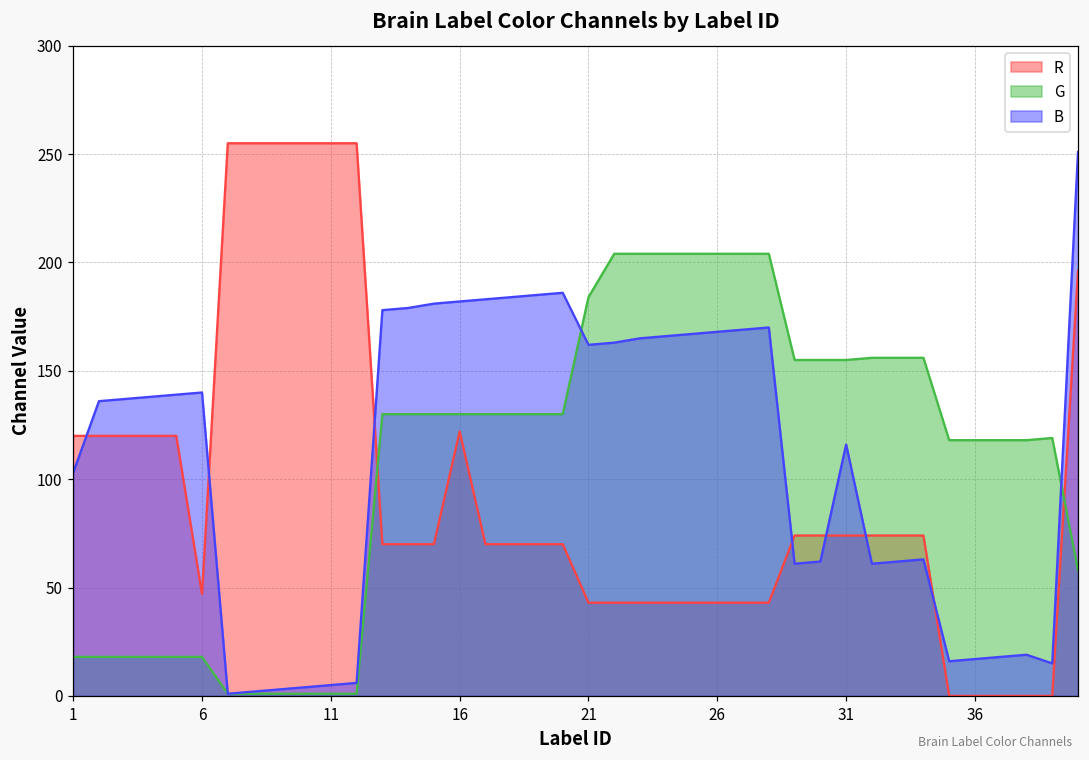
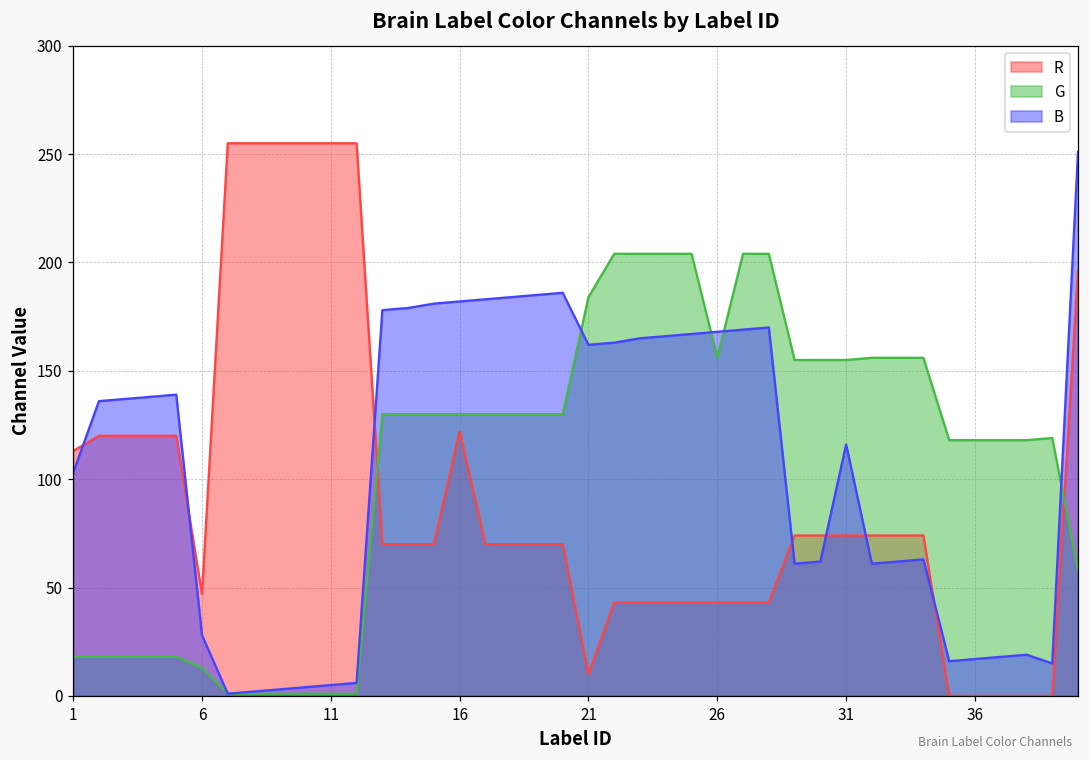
  {
    "R": {
-     "1": 120,
+     "1": 113,
      "6": 47,
      "11": 255,
      "16": 122,
-     "21": 43,
+     "21": 10,
      "26": 43,
      "31": 74,
      "36": 0
    },
    "G": {
      "1": 18,
-     "6": 18,
+     "6": 13,
      "11": 1,
      "16": 130,
      "21": 184,
-     "26": 204,
+     "26": 156,
      "31": 155,
      "36": 118
    },
    "B": {
      "1": 103,
-     "6": 140,
+     "6": 28,
      "11": 5,
      "16": 182,
      "21": 162,
      "26": 168,
      "31": 116,
      "36": 17
    }
  }
